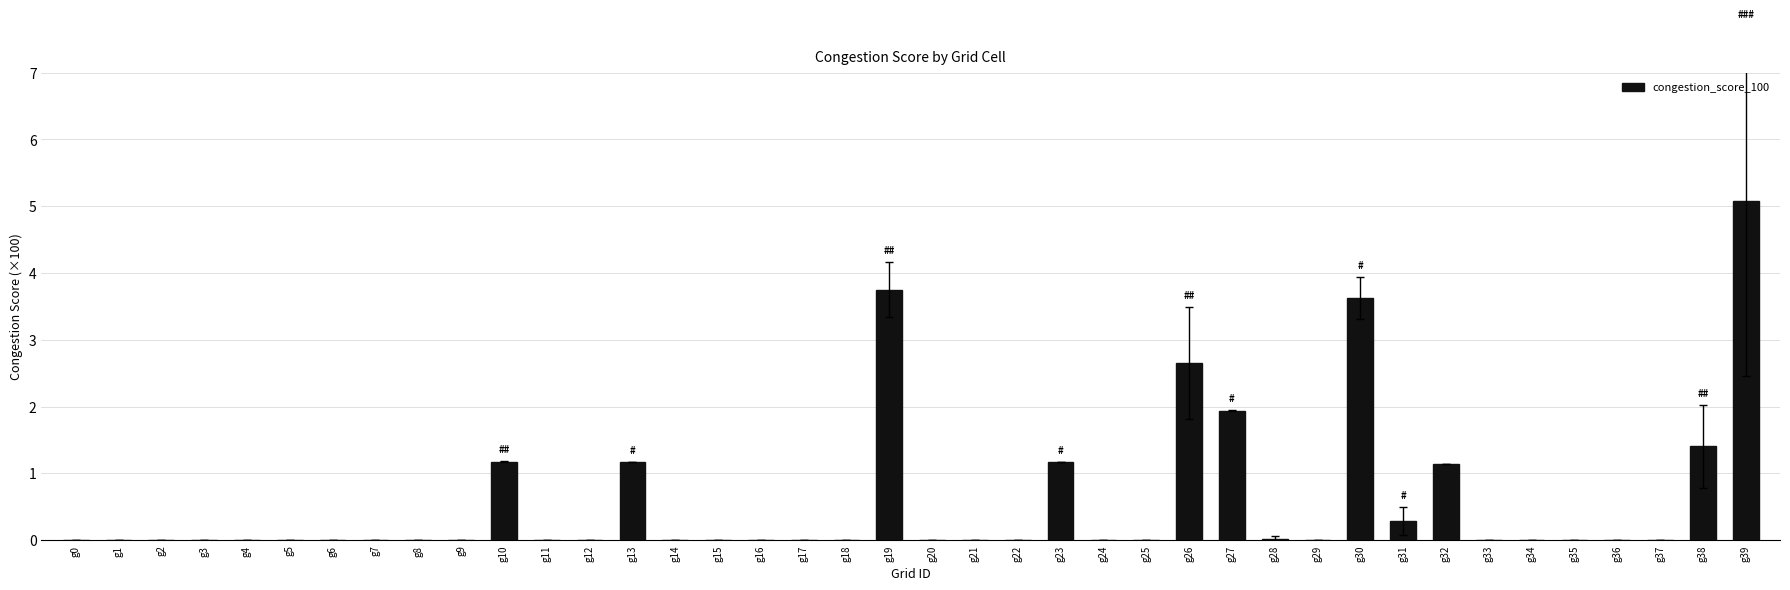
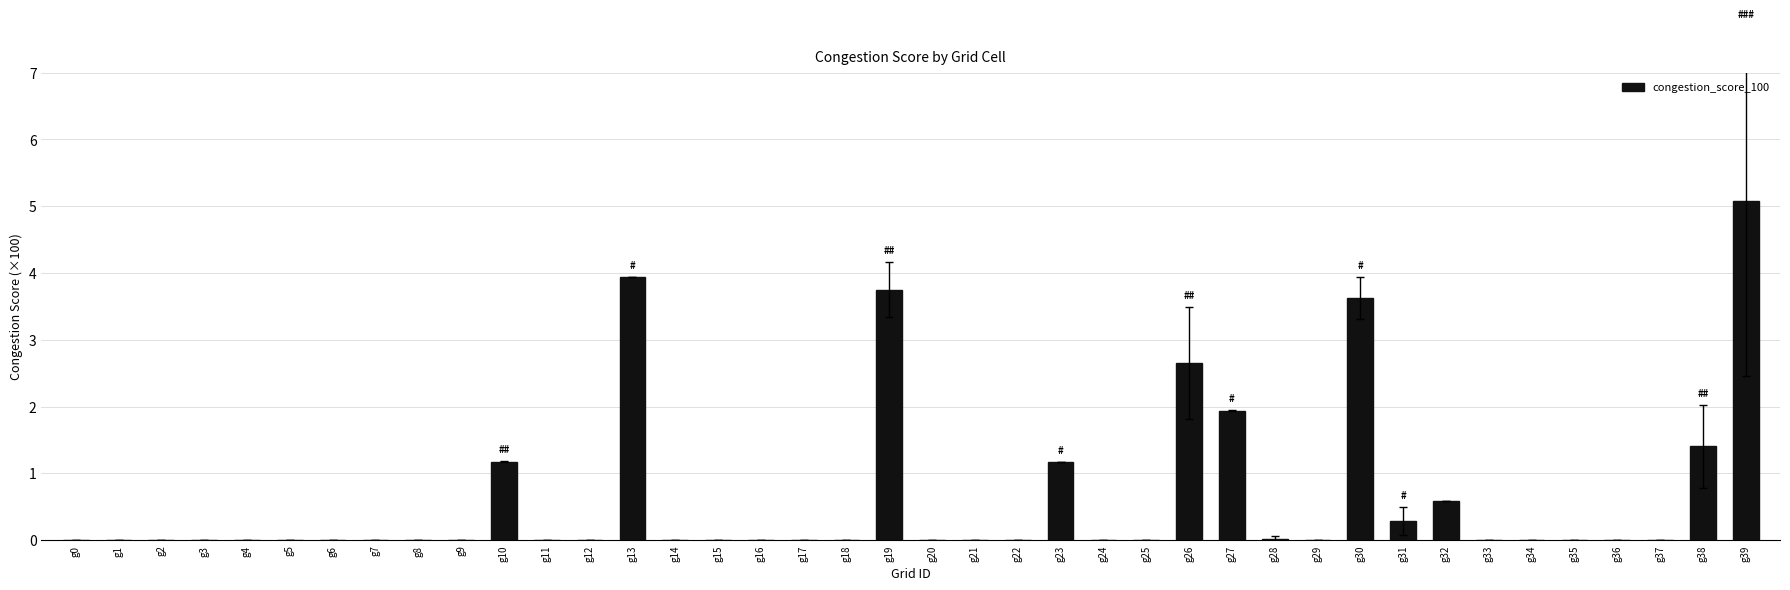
  {
    "congestion_score_100": {
      "g0": 0.0,
      "g1": 0.0,
      "g2": 0.0,
      "g3": 0.0,
      "g4": 0.0,
      "g5": 0.0,
      "g6": 0.0,
      "g7": 0.0,
      "g8": 0.0,
      "g9": 0.0,
      "g10": 1.2,
      "g11": 0.0,
      "g12": 0.0,
-     "g13": 1.2,
+     "g13": 3.9,
      "g14": 0.0,
      "g15": 0.0,
      "g16": 0.0,
      "g17": 0.0,
      "g18": 0.0,
      "g19": 3.8,
      "g20": 0.0,
      "g21": 0.0,
      "g22": 0.0,
      "g23": 1.2,
      "g24": 0.0,
      "g25": 0.0,
      "g26": 2.7,
      "g27": 1.9,
      "g29": 0.0,
      "g30": 3.6,
      "g31": 0.3,
-     "g32": 1.1,
+     "g32": 0.6,
      "g33": 0.0,
      "g34": 0.0,
      "g36": 0.0,
      "g37": 0.0,
      "g38": 1.4,
      "g39": 5.1
    }
  }
